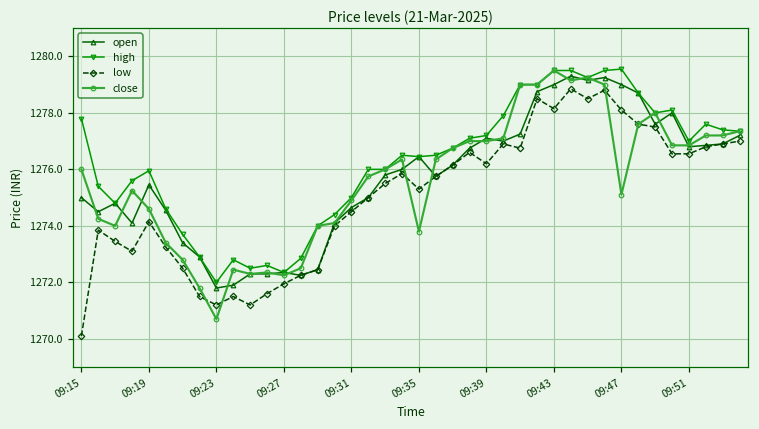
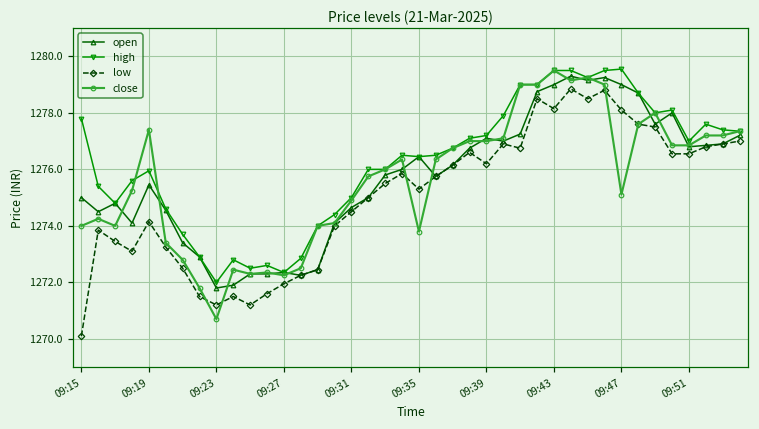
  {
    "close": {
-     "09:15": 1276,
-     "09:19": 1274.6,
+     "09:15": 1274,
+     "09:19": 1277.4,
      "09:23": 1270.7,
      "09:27": 1272.3,
      "09:35": 1273.8,
      "09:39": 1277.0,
      "09:47": 1275.1
    }
  }
